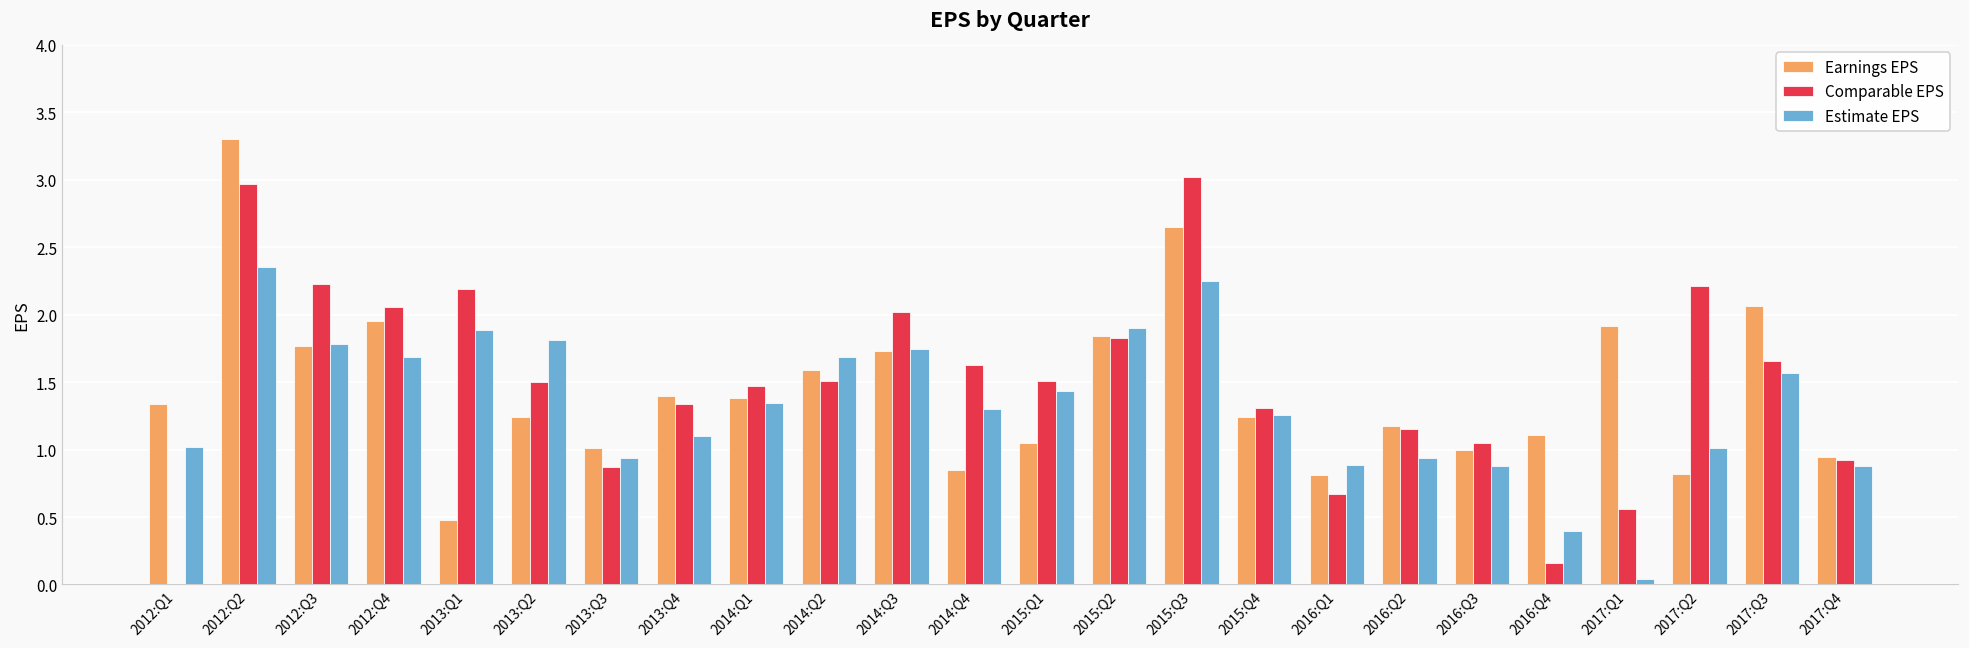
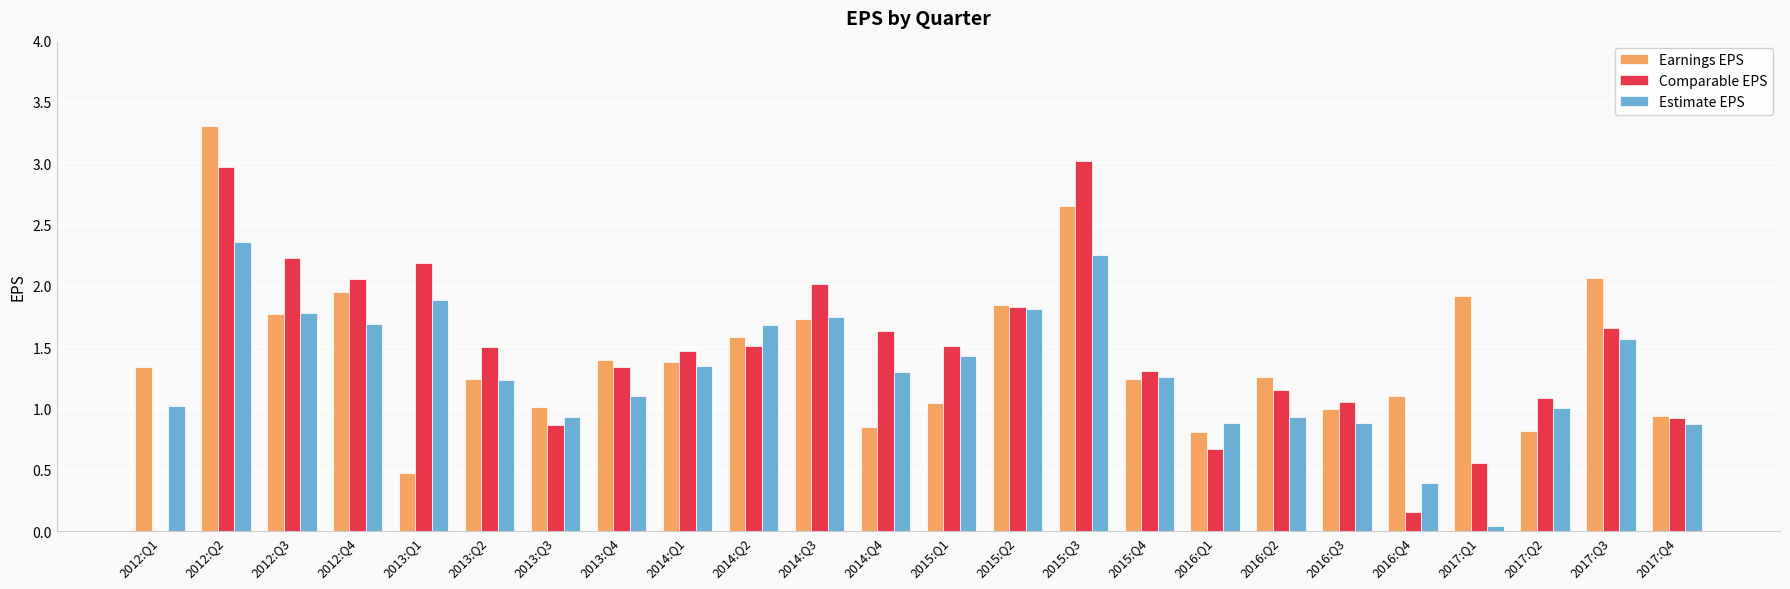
  {
    "Earnings EPS": {
      "2012:Q1": 1.34,
      "2012:Q2": 3.30,
      "2012:Q3": 1.77,
      "2012:Q4": 1.95,
      "2013:Q1": 0.48,
      "2013:Q2": 1.24,
      "2013:Q3": 1.01,
      "2013:Q4": 1.40,
      "2014:Q1": 1.38,
      "2014:Q2": 1.59,
      "2014:Q3": 1.73,
      "2014:Q4": 0.85,
      "2015:Q1": 1.05,
      "2015:Q2": 1.84,
      "2015:Q3": 2.65,
      "2015:Q4": 1.24,
      "2016:Q1": 0.81,
-     "2016:Q2": 1.18,
+     "2016:Q2": 1.25,
      "2016:Q3": 1.00,
      "2016:Q4": 1.11,
      "2017:Q1": 1.92,
      "2017:Q2": 0.82,
      "2017:Q3": 2.06,
      "2017:Q4": 0.94
    },
    "Comparable EPS": {
      "2012:Q1": 0.00,
      "2012:Q2": 2.97,
      "2012:Q3": 2.23,
      "2012:Q4": 2.06,
      "2013:Q1": 2.19,
      "2013:Q2": 1.50,
      "2013:Q3": 0.87,
      "2013:Q4": 1.34,
      "2014:Q1": 1.47,
      "2014:Q2": 1.51,
      "2014:Q3": 2.02,
      "2014:Q4": 1.63,
      "2015:Q1": 1.51,
      "2015:Q2": 1.83,
      "2015:Q3": 3.02,
      "2015:Q4": 1.31,
      "2016:Q1": 0.67,
      "2016:Q2": 1.15,
      "2016:Q3": 1.05,
      "2016:Q4": 0.16,
      "2017:Q1": 0.56,
-     "2017:Q2": 2.21,
+     "2017:Q2": 1.09,
      "2017:Q3": 1.66,
      "2017:Q4": 0.92
    },
    "Estimate EPS": {
      "2012:Q1": 1.02,
      "2012:Q2": 2.36,
      "2012:Q3": 1.78,
      "2012:Q4": 1.69,
      "2013:Q1": 1.89,
-     "2013:Q2": 1.81,
+     "2013:Q2": 1.23,
      "2013:Q3": 0.93,
      "2013:Q4": 1.10,
      "2014:Q1": 1.35,
      "2014:Q2": 1.69,
      "2014:Q3": 1.75,
      "2014:Q4": 1.30,
      "2015:Q1": 1.43,
-     "2015:Q2": 1.90,
+     "2015:Q2": 1.81,
      "2015:Q3": 2.25,
      "2015:Q4": 1.26,
      "2016:Q1": 0.88,
      "2016:Q2": 0.93,
      "2016:Q3": 0.88,
      "2016:Q4": 0.40,
      "2017:Q1": 0.04,
      "2017:Q2": 1.01,
      "2017:Q3": 1.57,
      "2017:Q4": 0.88
    }
  }
